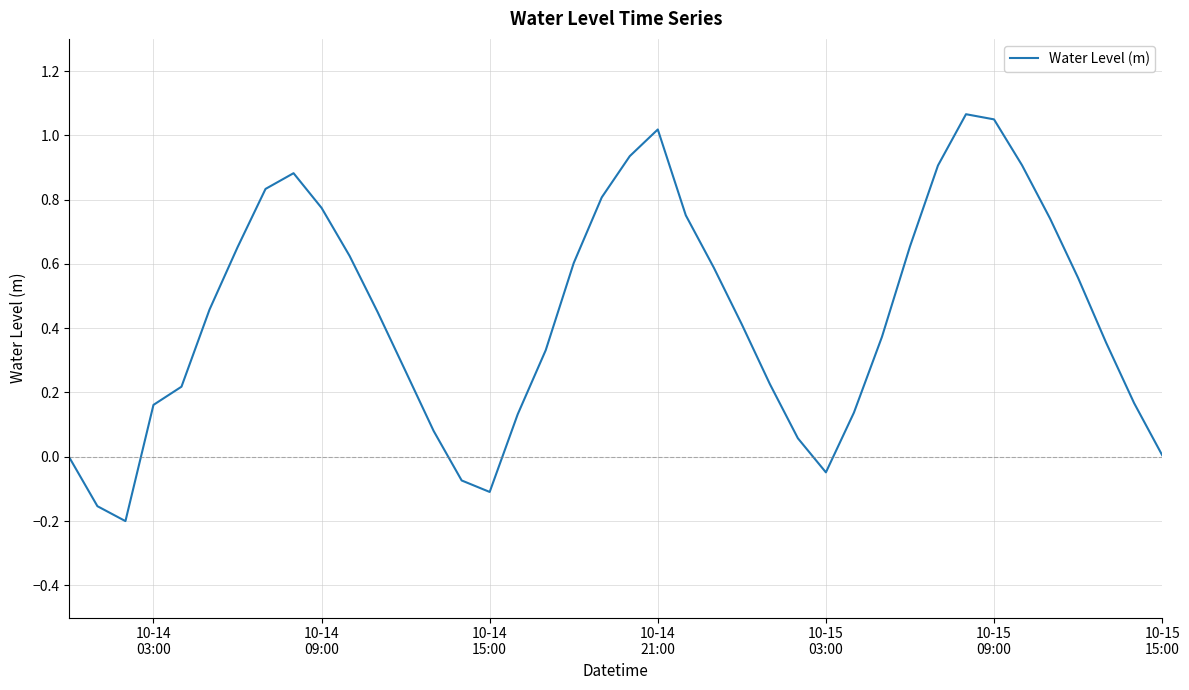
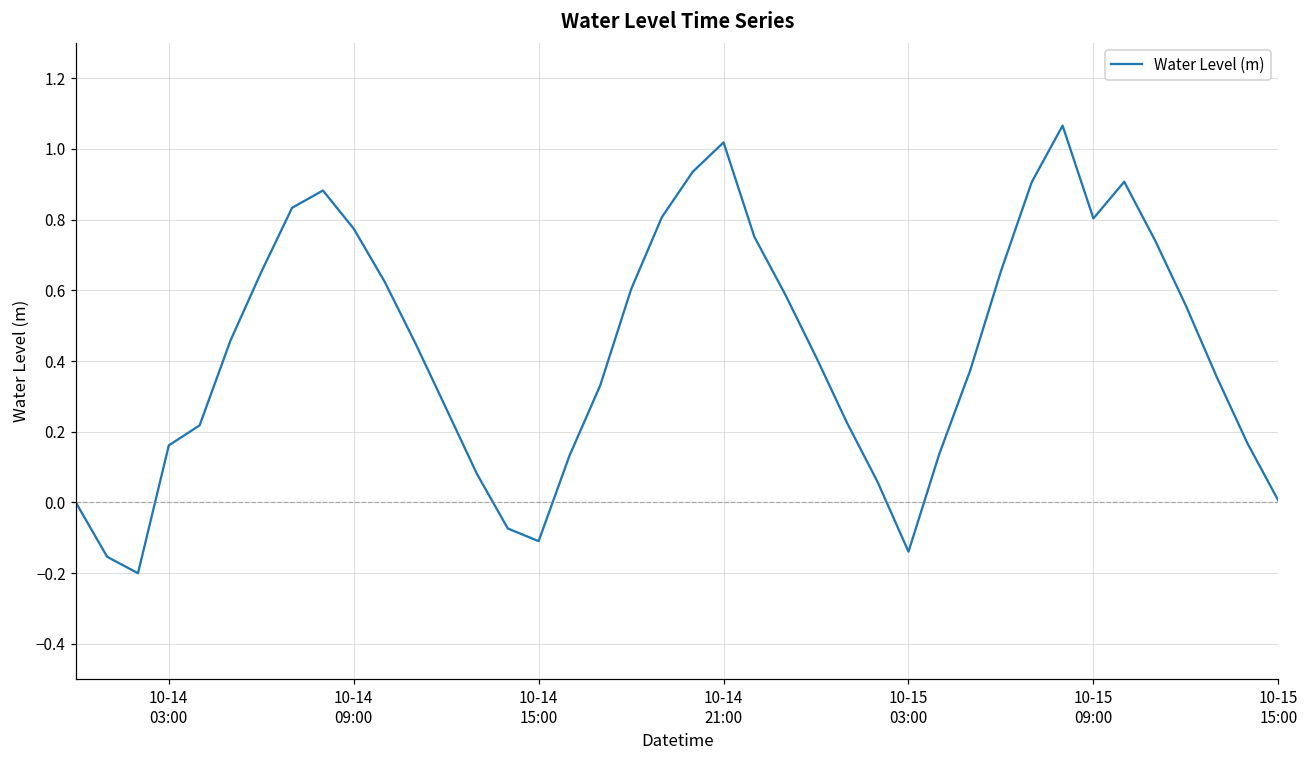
  {
    "10-14 03:00": 0.16,
    "10-14 09:00": 0.77,
    "10-14 15:00": -0.11,
    "10-14 21:00": 1.02,
-   "10-15 03:00": -0.05,
-   "10-15 09:00": 1.05,
+   "10-15 03:00": -0.14,
+   "10-15 09:00": 0.80,
    "10-15 15:00": 0.01
  }
